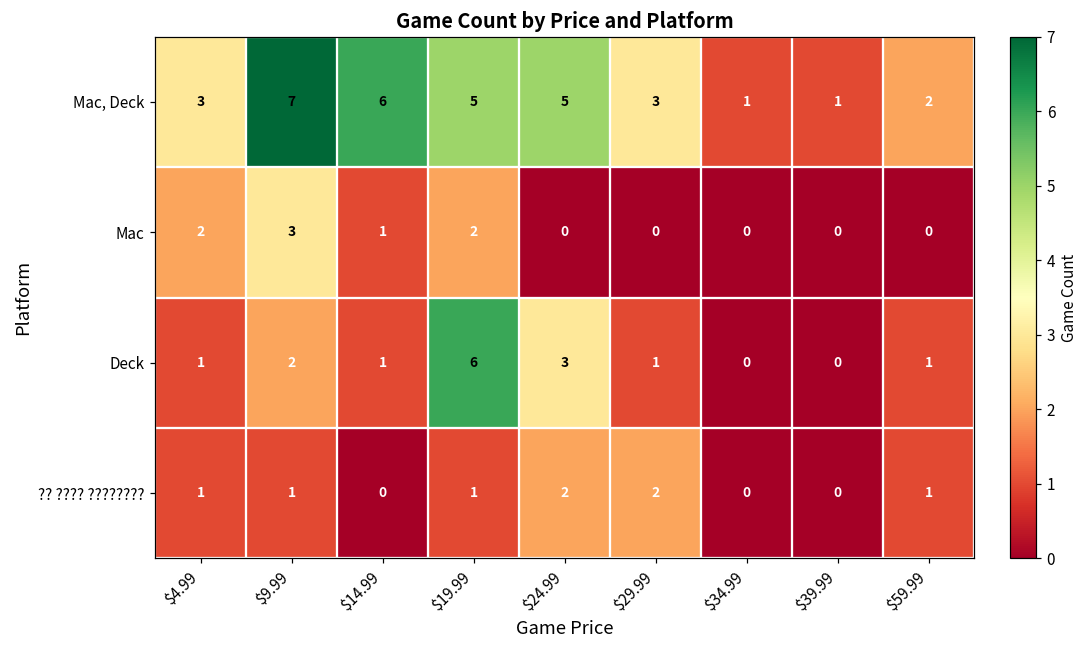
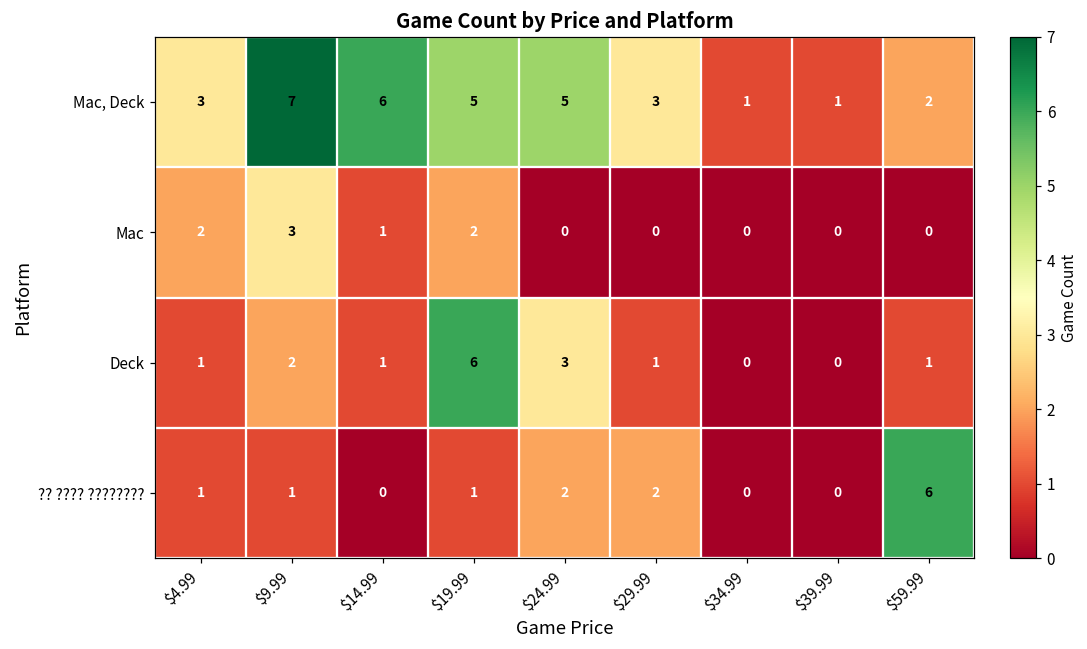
  {
    "Mac, Deck": {
      "$4.99": 3,
      "$9.99": 7,
      "$14.99": 6,
      "$19.99": 5,
      "$24.99": 5,
      "$29.99": 3,
      "$34.99": 1,
      "$39.99": 1,
      "$59.99": 2
    },
    "Mac": {
      "$4.99": 2,
      "$9.99": 3,
      "$14.99": 1,
      "$19.99": 2,
      "$24.99": 0,
      "$29.99": 0,
      "$34.99": 0,
      "$39.99": 0,
      "$59.99": 0
    },
    "Deck": {
      "$4.99": 1,
      "$9.99": 2,
      "$14.99": 1,
      "$19.99": 6,
      "$24.99": 3,
      "$29.99": 1,
      "$34.99": 0,
      "$39.99": 0,
      "$59.99": 1
    },
    "?? ???? ????????": {
      "$4.99": 1,
      "$9.99": 1,
      "$14.99": 0,
      "$19.99": 1,
      "$24.99": 2,
      "$29.99": 2,
      "$34.99": 0,
      "$39.99": 0,
-     "$59.99": 1
+     "$59.99": 6
    }
  }
